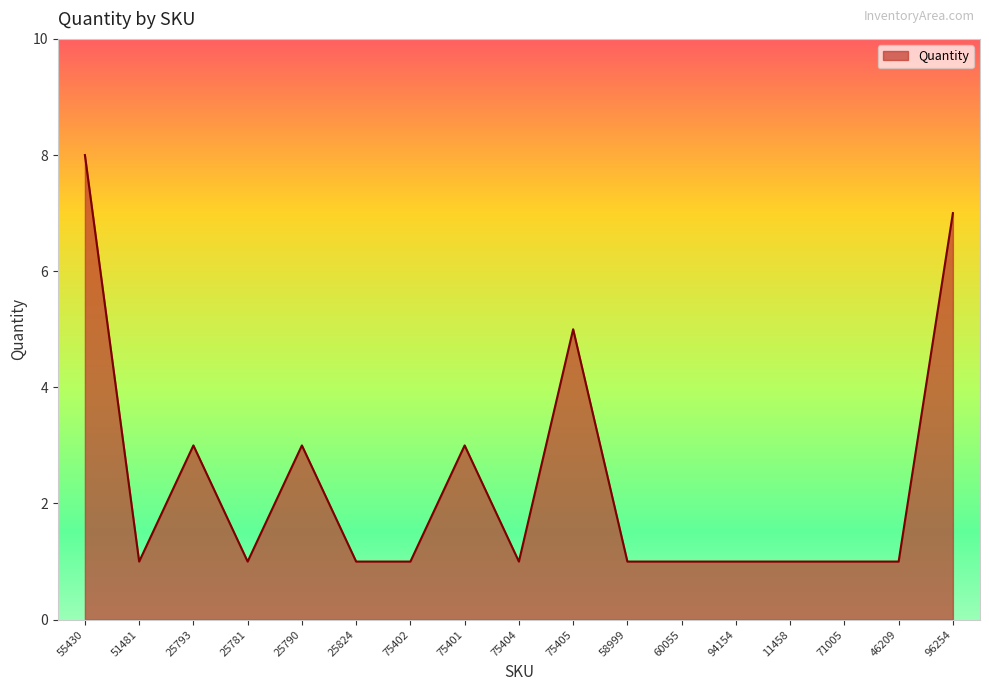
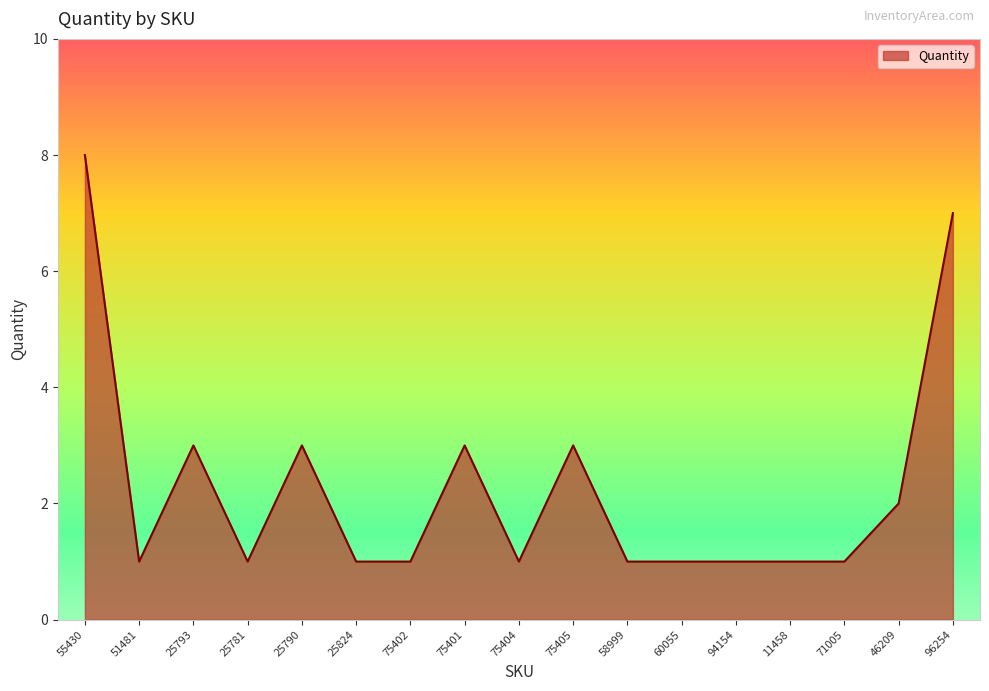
  {
    "55430": 8,
    "51481": 1,
    "25793": 3,
    "25781": 1,
    "25790": 3,
    "25824": 1,
    "75402": 1,
    "75401": 3,
    "75404": 1,
-   "75405": 5,
+   "75405": 3,
    "58999": 1,
    "60055": 1,
    "94154": 1,
    "11458": 1,
    "71005": 1,
-   "46209": 1,
+   "46209": 2,
    "96254": 7
  }
